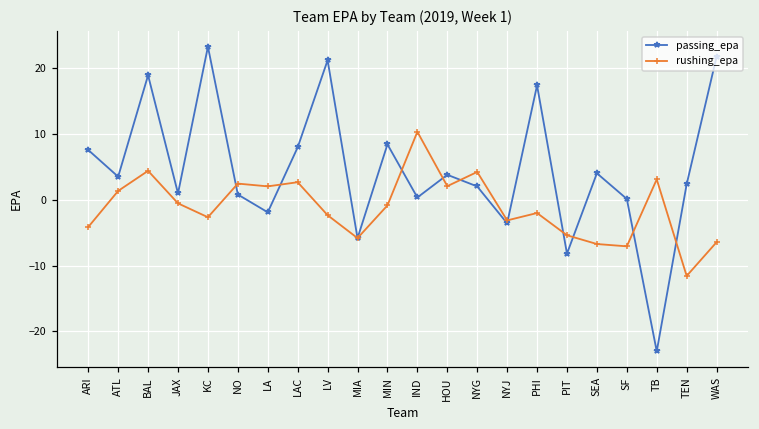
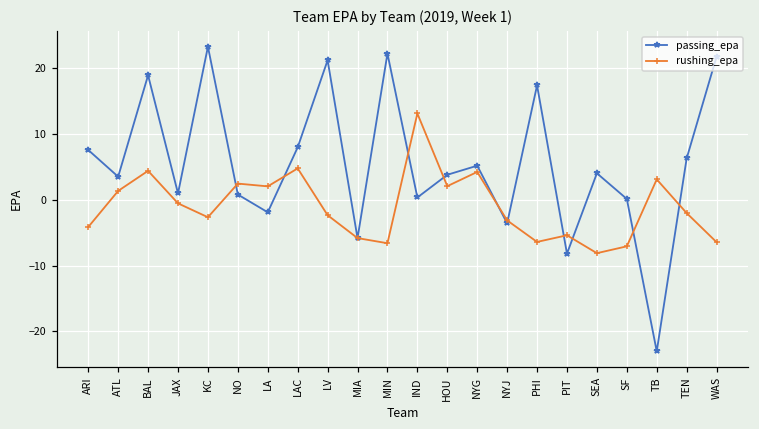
  {
    "passing_epa": {
      "ARI": 8,
      "ATL": 4,
      "BAL": 19,
      "JAX": 1,
      "KC": 23,
      "NO": 1,
      "LA": -2,
      "LAC": 8,
      "LV": 21,
-     "MIN": 8,
+     "MIN": 22,
      "IND": 0,
      "HOU": 4,
-     "NYG": 2,
+     "NYG": 5,
      "NYJ": -4,
      "PHI": 17,
      "PIT": -8,
      "SEA": 4,
      "SF": 0,
      "TB": -23,
-     "TEN": 2
+     "TEN": 6
    },
    "rushing_epa": {
      "ARI": -4,
      "ATL": 1,
      "BAL": 4,
      "JAX": -1,
      "KC": -3,
      "NO": 2,
      "LA": 2,
-     "LAC": 3,
+     "LAC": 5,
      "LV": -2,
-     "MIN": -1,
-     "IND": 10,
+     "MIN": -7,
+     "IND": 13,
      "HOU": 2,
      "NYG": 4,
      "NYJ": -3,
-     "PHI": -2,
+     "PHI": -6,
      "PIT": -5,
-     "SEA": -7,
+     "SEA": -8,
      "SF": -7,
      "TB": 3,
-     "TEN": -12,
+     "TEN": -2,
      "WAS": -6
    }
  }
